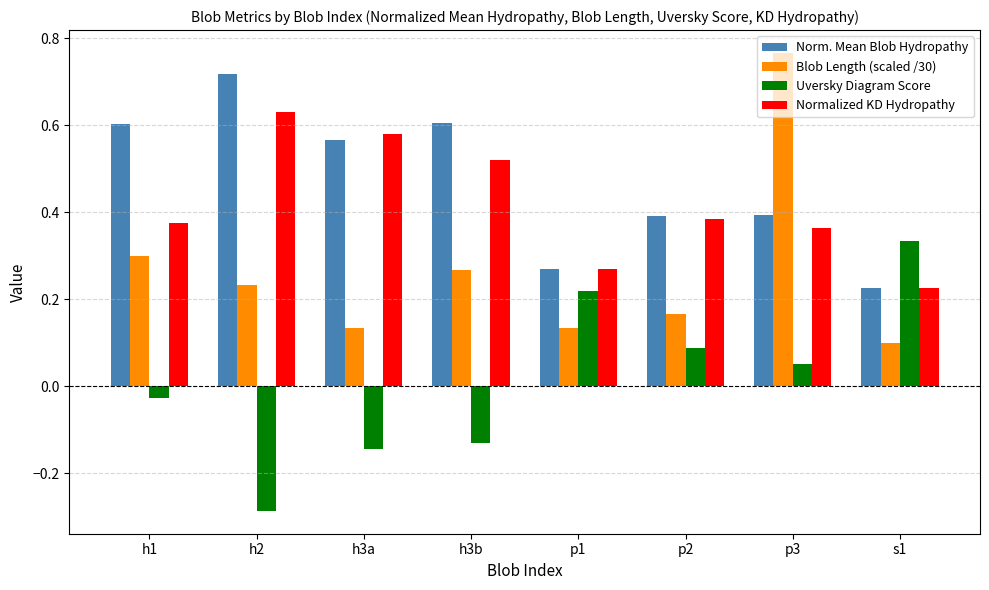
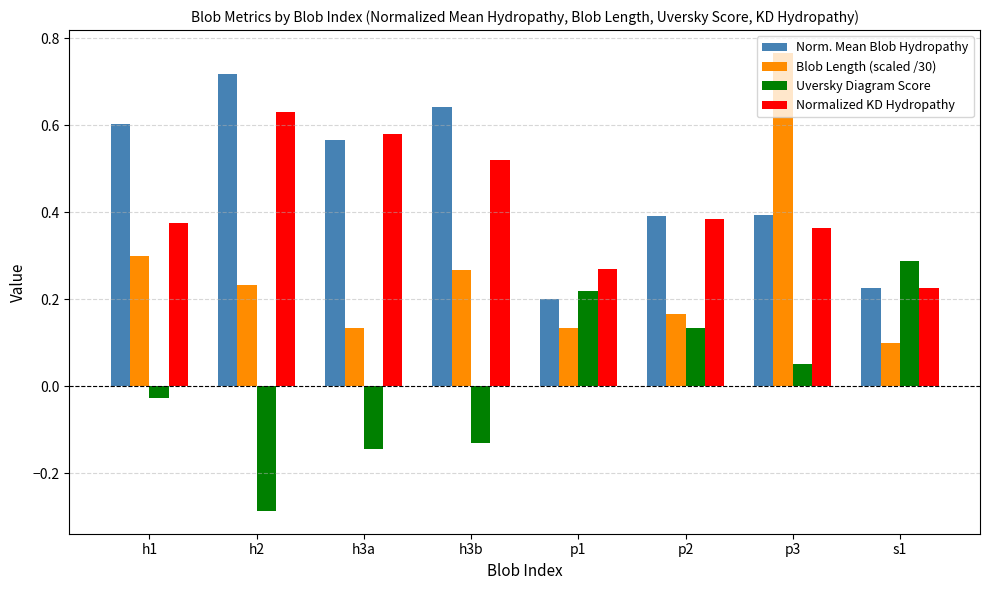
  {
    "Norm. Mean Blob Hydropathy": {
      "h1": 0.60,
      "h2": 0.72,
      "h3a": 0.57,
-     "h3b": 0.61,
-     "p1": 0.27,
+     "h3b": 0.64,
+     "p1": 0.20,
      "p2": 0.39,
      "p3": 0.39,
      "s1": 0.23
    },
    "Blob Length (scaled /30)": {
      "h1": 0.30,
      "h2": 0.23,
      "h3a": 0.13,
      "h3b": 0.27,
      "p1": 0.13,
      "p2": 0.17,
      "s1": 0.10
    },
    "Uversky Diagram Score": {
      "h1": -0.03,
      "h2": -0.29,
      "h3a": -0.14,
      "h3b": -0.13,
      "p1": 0.22,
-     "p2": 0.09,
+     "p2": 0.13,
      "p3": 0.05,
-     "s1": 0.33
+     "s1": 0.29
    },
    "Normalized KD Hydropathy": {
      "h1": 0.38,
      "h2": 0.63,
      "h3a": 0.58,
      "h3b": 0.52,
      "p1": 0.27,
      "p2": 0.38,
      "p3": 0.36,
      "s1": 0.23
    }
  }
